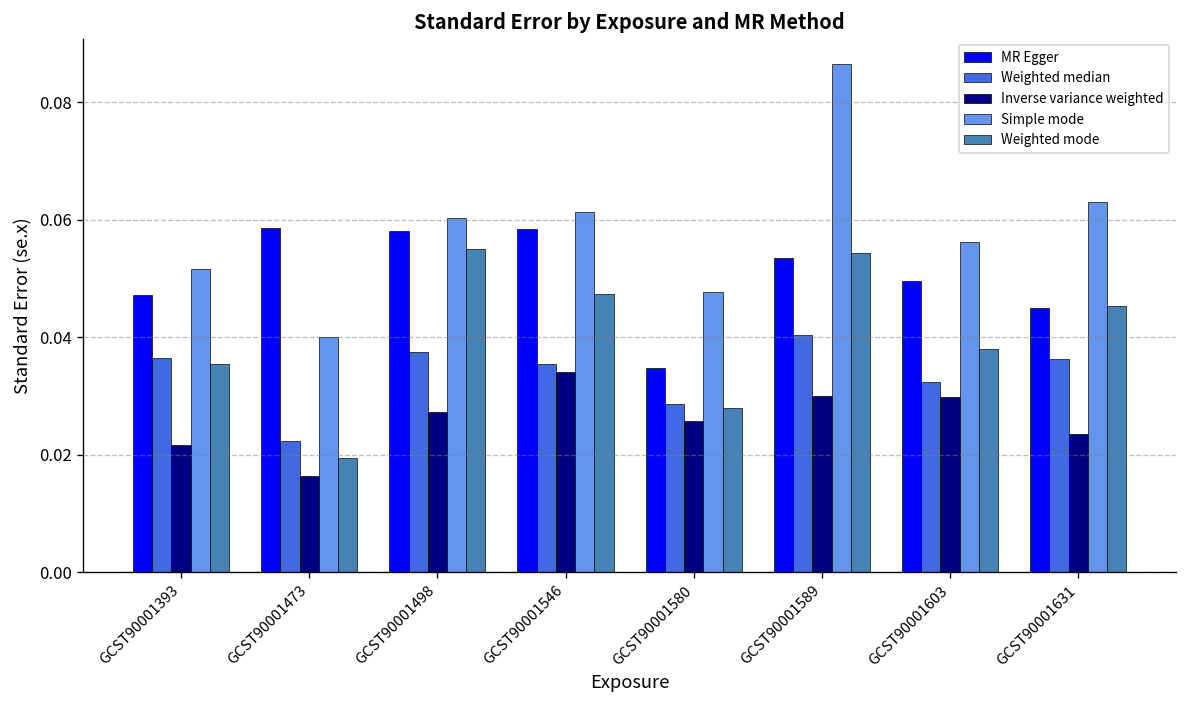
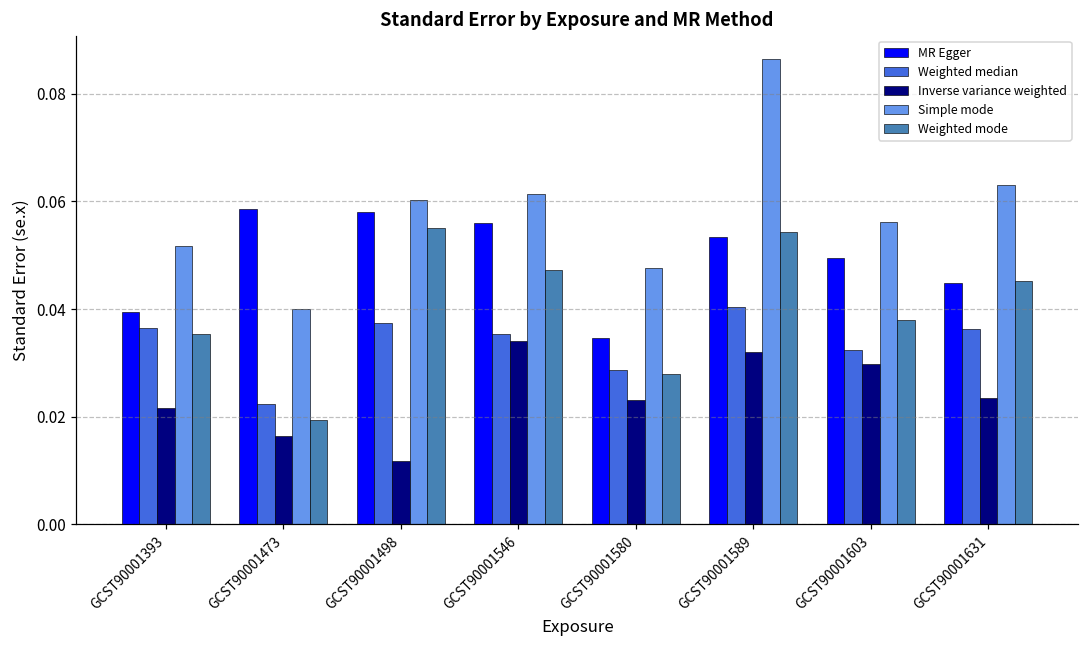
  {
    "MR Egger": {
-     "GCST90001393": 0.047,
+     "GCST90001393": 0.039,
      "GCST90001473": 0.059,
      "GCST90001498": 0.058,
-     "GCST90001546": 0.058,
+     "GCST90001546": 0.056,
      "GCST90001580": 0.035,
      "GCST90001589": 0.053,
      "GCST90001603": 0.050,
      "GCST90001631": 0.045
    },
    "Inverse variance weighted": {
      "GCST90001393": 0.022,
      "GCST90001473": 0.016,
-     "GCST90001498": 0.027,
+     "GCST90001498": 0.012,
      "GCST90001546": 0.034,
-     "GCST90001580": 0.026,
-     "GCST90001589": 0.030,
+     "GCST90001580": 0.023,
+     "GCST90001589": 0.032,
      "GCST90001603": 0.030,
      "GCST90001631": 0.023
    }
  }
